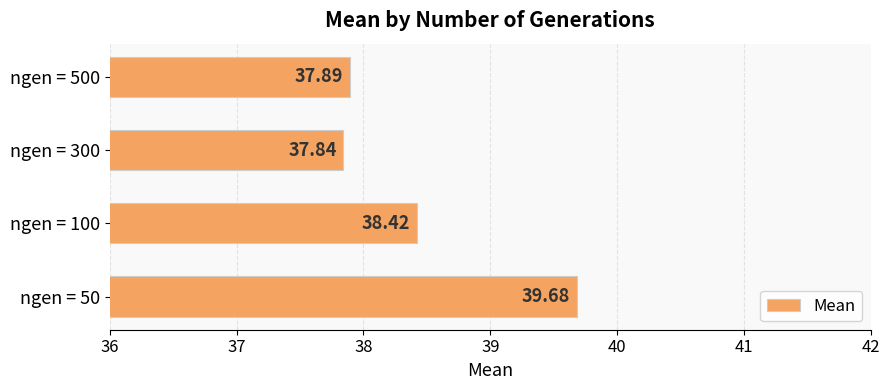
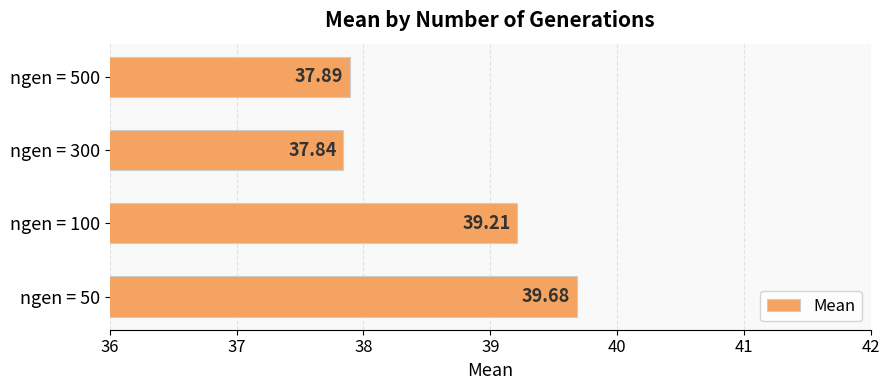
  {
    "ngen = 500": 37.89,
    "ngen = 300": 37.84,
-   "ngen = 100": 38.42,
+   "ngen = 100": 39.21,
    "ngen = 50": 39.68
  }
